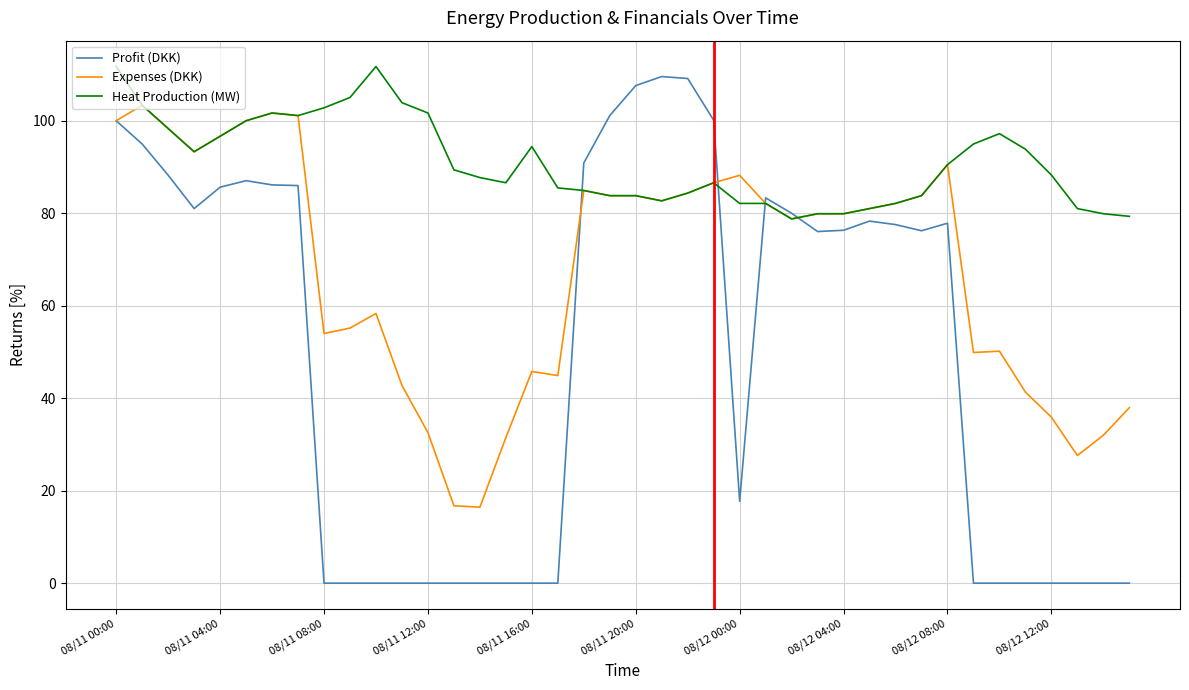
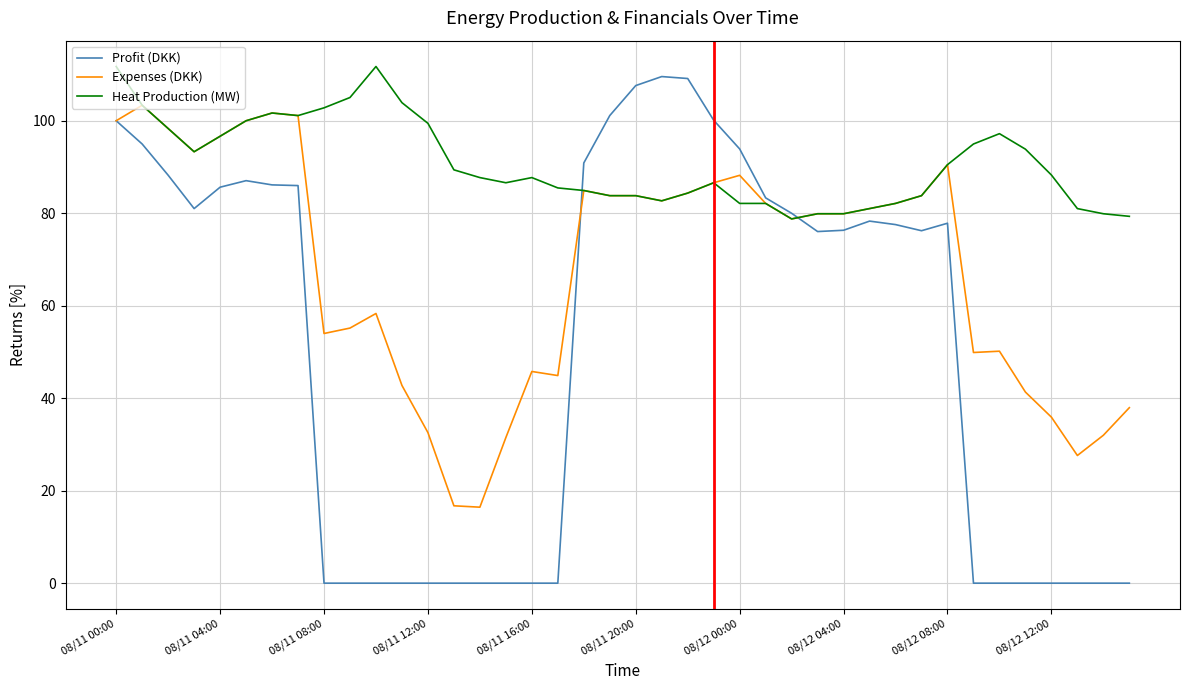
  {
    "Profit (DKK)": {
      "08/11 04:00": 86,
      "08/11 08:00": 0,
      "08/11 12:00": 0,
      "08/11 16:00": 0,
      "08/11 20:00": 108,
-     "08/12 00:00": 18,
+     "08/12 00:00": 94,
      "08/12 04:00": 76,
      "08/12 08:00": 78,
      "08/12 12:00": 0
    },
    "Expenses (DKK)": {
      "08/11 08:00": 54,
      "08/11 12:00": 33,
      "08/11 16:00": 46,
      "08/12 00:00": 88,
      "08/12 12:00": 36
    },
    "Heat Production (MW)": {
      "08/11 08:00": 103,
-     "08/11 12:00": 102,
-     "08/11 16:00": 94,
+     "08/11 12:00": 99,
+     "08/11 16:00": 88,
      "08/12 00:00": 82,
      "08/12 12:00": 88
    }
  }
